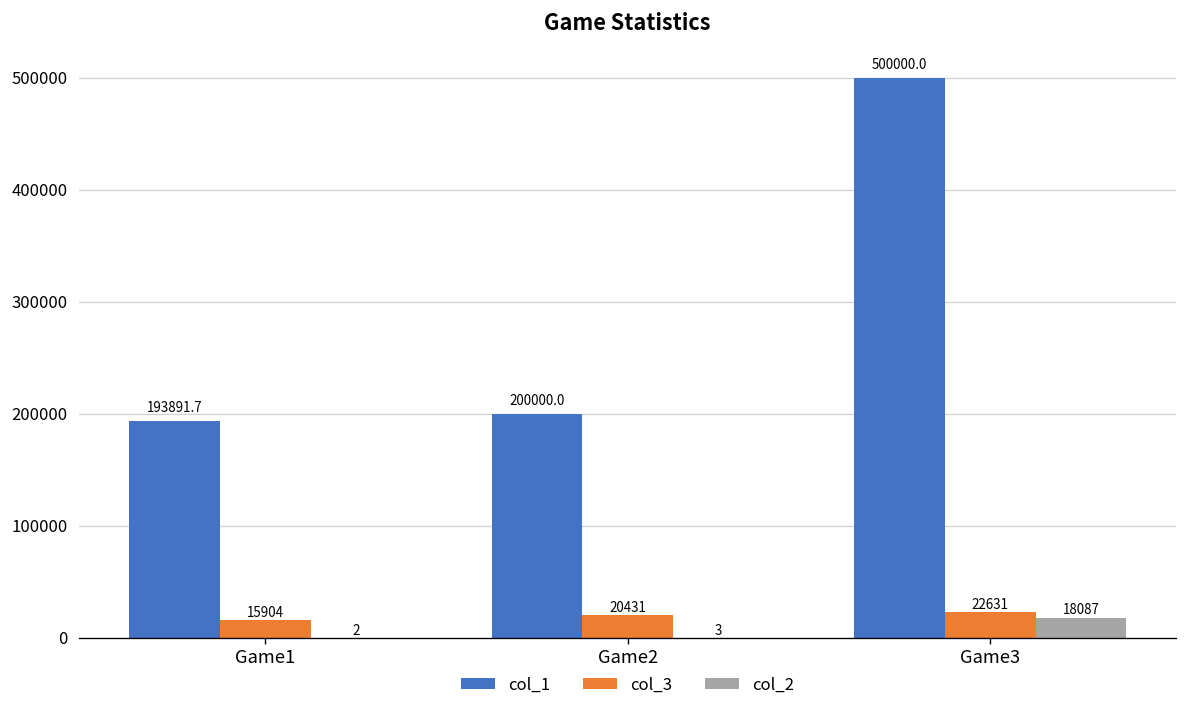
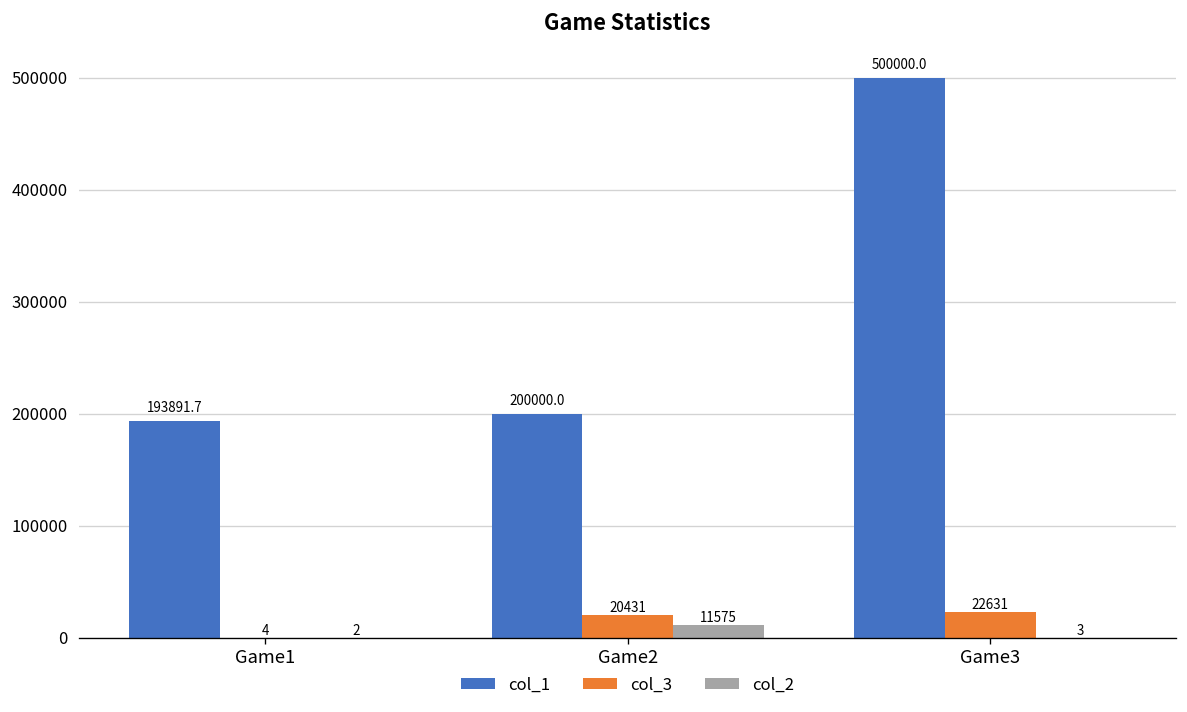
  {
    "col_1": {
      "Game1": 193891.7,
      "Game2": 200000.0,
      "Game3": 500000.0
    },
    "col_3": {
-     "Game1": 15904,
+     "Game1": 4,
      "Game2": 20431,
      "Game3": 22631
    },
    "col_2": {
      "Game1": 2,
-     "Game2": 3,
-     "Game3": 18087
+     "Game2": 11575,
+     "Game3": 3
    }
  }
